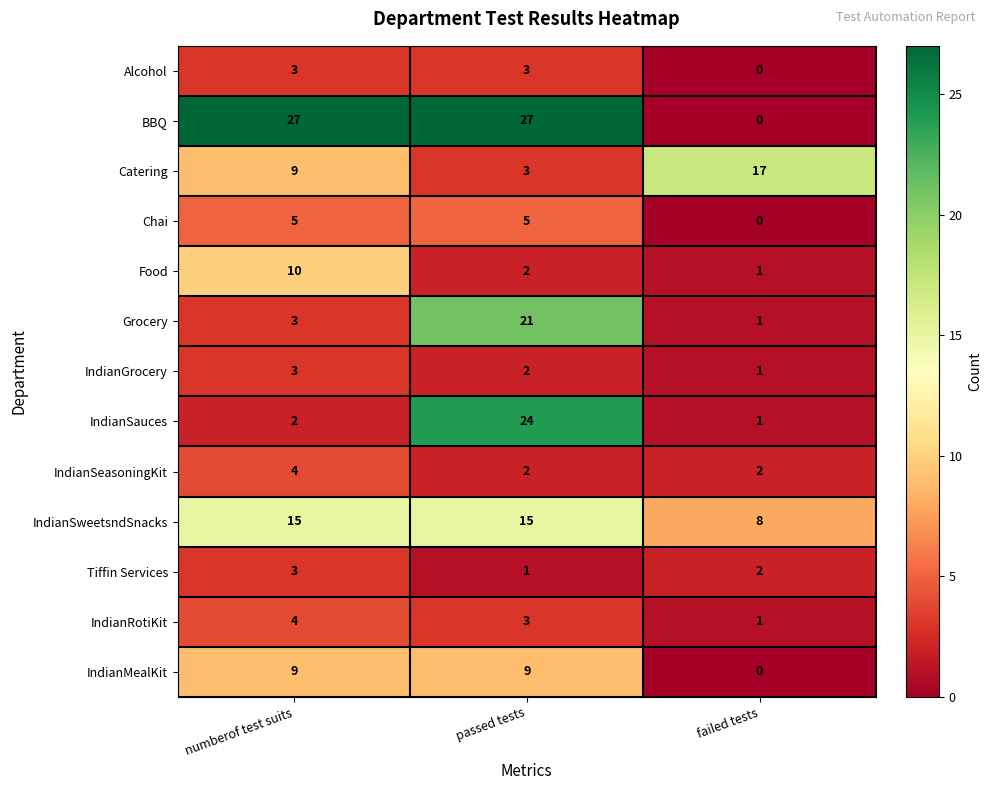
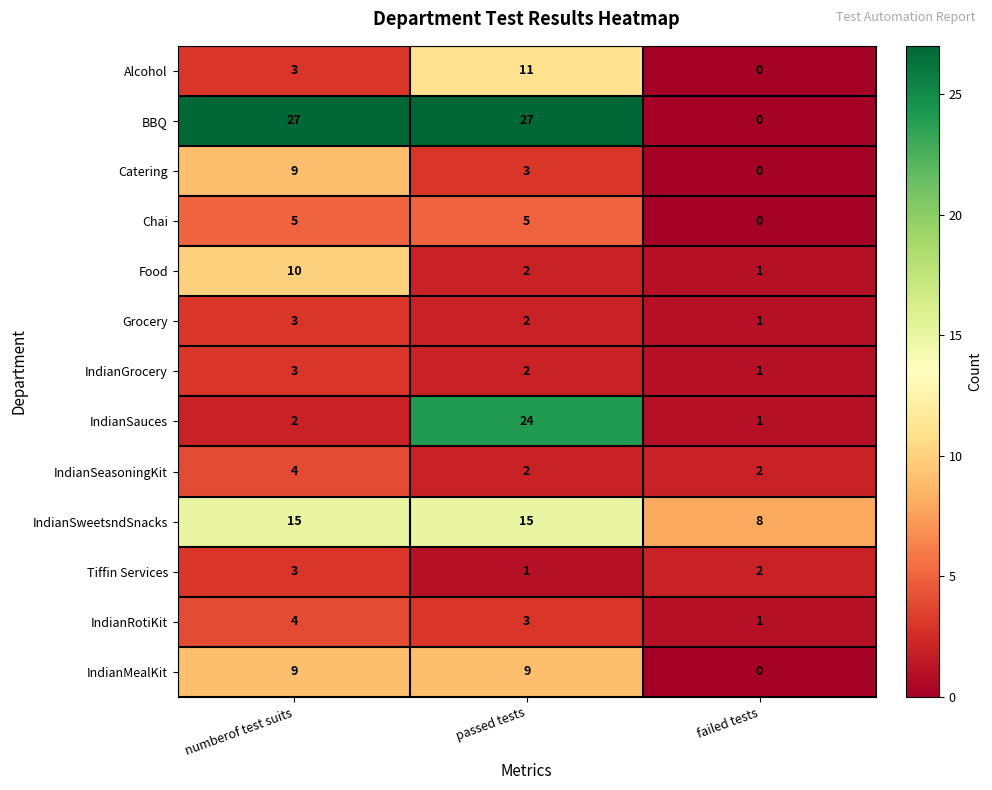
  {
    "Alcohol": {
      "numberof test suits": 3,
-     "passed tests": 3,
+     "passed tests": 11,
      "failed tests": 0
    },
    "BBQ": {
      "numberof test suits": 27,
      "passed tests": 27,
      "failed tests": 0
    },
    "Catering": {
      "numberof test suits": 9,
      "passed tests": 3,
-     "failed tests": 17
+     "failed tests": 0
    },
    "Chai": {
      "numberof test suits": 5,
      "passed tests": 5,
      "failed tests": 0
    },
    "Food": {
      "numberof test suits": 10,
      "passed tests": 2,
      "failed tests": 1
    },
    "Grocery": {
      "numberof test suits": 3,
-     "passed tests": 21,
+     "passed tests": 2,
      "failed tests": 1
    },
    "IndianGrocery": {
      "numberof test suits": 3,
      "passed tests": 2,
      "failed tests": 1
    },
    "IndianSauces": {
      "numberof test suits": 2,
      "passed tests": 24,
      "failed tests": 1
    },
    "IndianSeasoningKit": {
      "numberof test suits": 4,
      "passed tests": 2,
      "failed tests": 2
    },
    "IndianSweetsndSnacks": {
      "numberof test suits": 15,
      "passed tests": 15,
      "failed tests": 8
    },
    "Tiffin Services": {
      "numberof test suits": 3,
      "passed tests": 1,
      "failed tests": 2
    },
    "IndianRotiKit": {
      "numberof test suits": 4,
      "passed tests": 3,
      "failed tests": 1
    },
    "IndianMealKit": {
      "numberof test suits": 9,
      "passed tests": 9,
      "failed tests": 0
    }
  }
